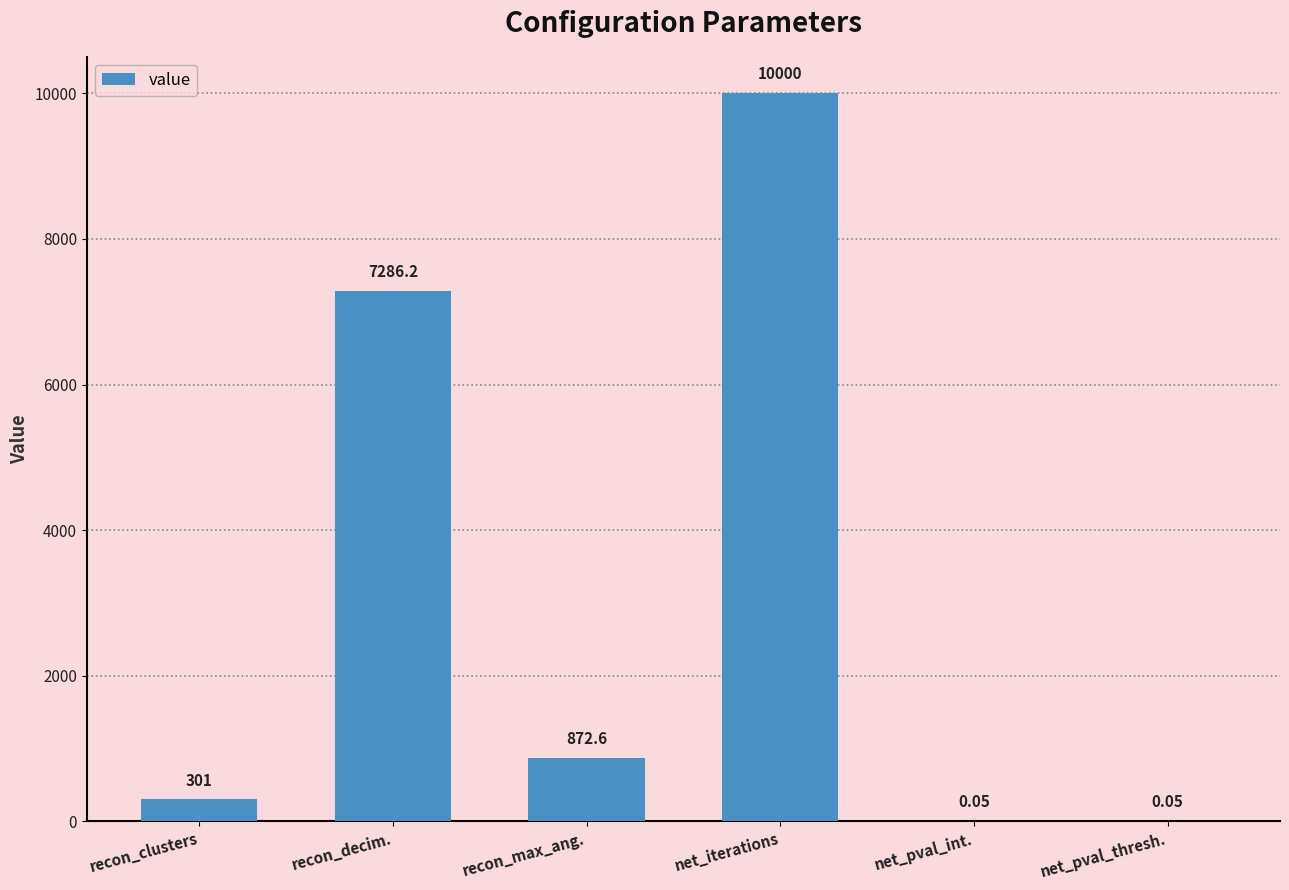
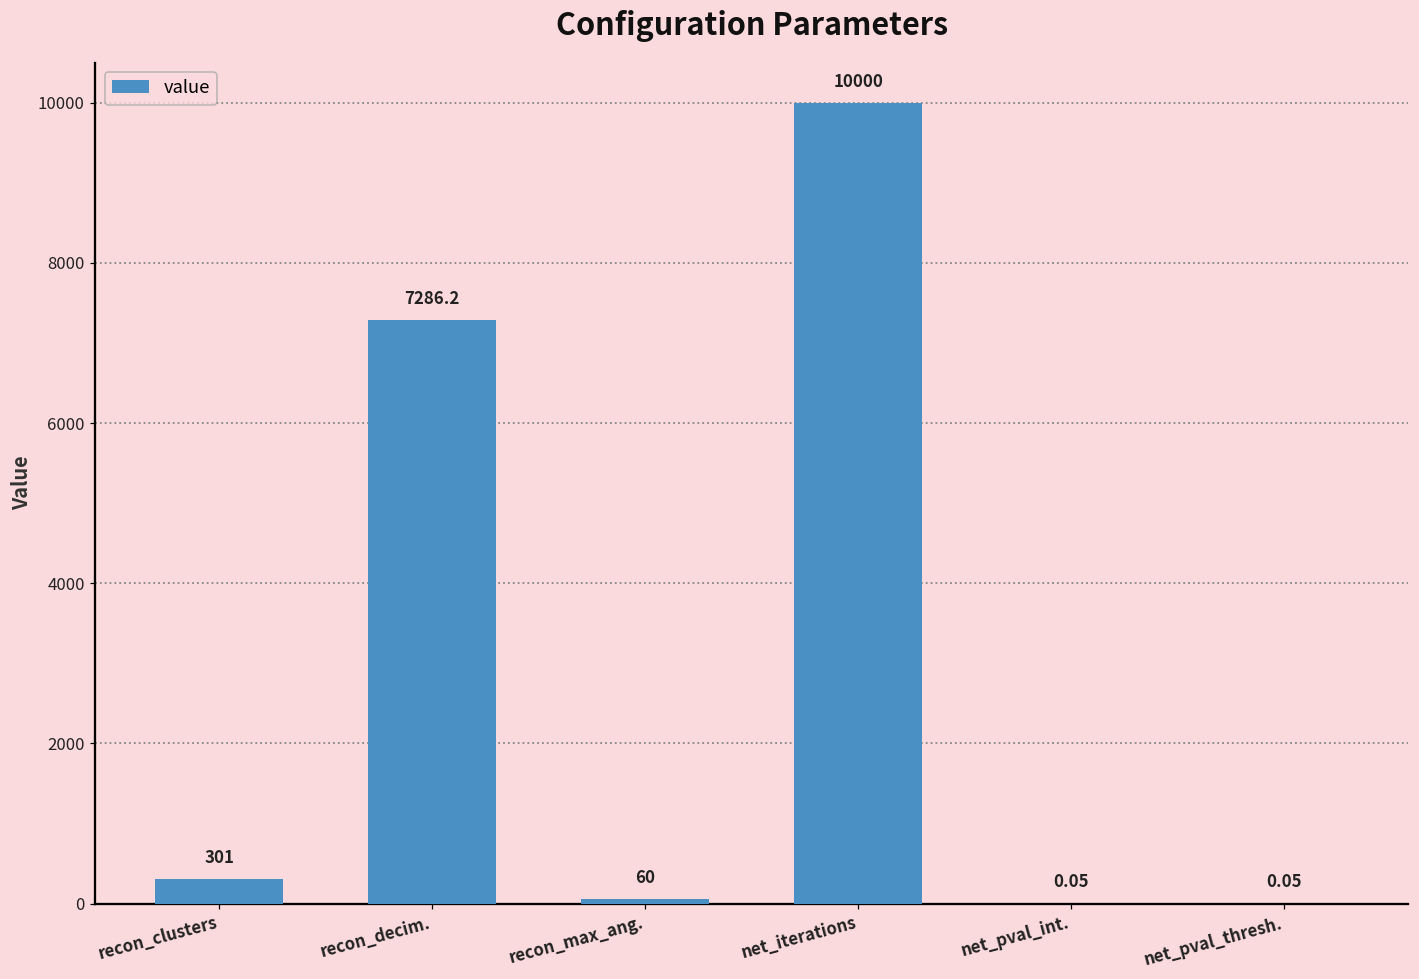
  {
    "recon_clusters": 301,
    "recon_decim.": 7286.2,
-   "recon_max_ang.": 872.6,
+   "recon_max_ang.": 60,
    "net_iterations": 10000,
    "net_pval_int.": 0.05,
    "net_pval_thresh.": 0.05
  }
